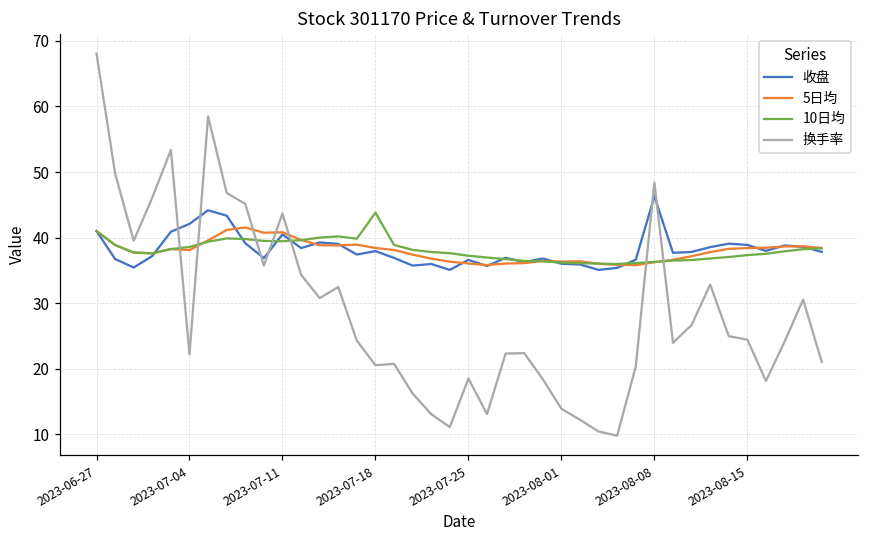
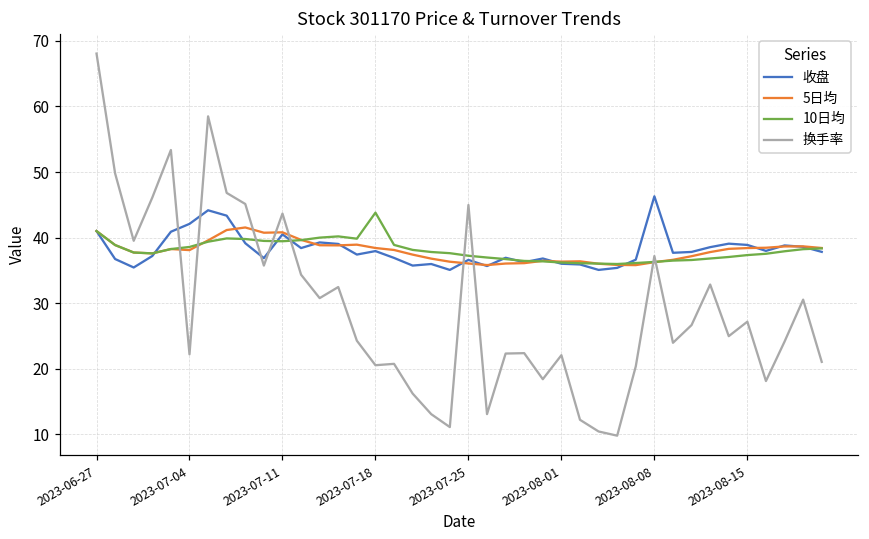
  {
    "收盘": {
      "2023-07-04": 42,
      "2023-07-18": 38,
      "2023-07-25": 37,
      "2023-08-08": 46,
      "2023-08-15": 39
    },
    "5日均": {
      "2023-07-04": 38,
      "2023-07-18": 38,
      "2023-07-25": 36,
      "2023-08-15": 38
    },
    "10日均": {
      "2023-07-04": 39,
      "2023-07-11": 39,
      "2023-07-18": 44,
      "2023-07-25": 37,
      "2023-08-15": 37
    },
    "换手率": {
      "2023-06-27": 68,
      "2023-07-04": 22,
      "2023-07-11": 44,
      "2023-07-18": 21,
-     "2023-07-25": 19,
-     "2023-08-01": 14,
-     "2023-08-08": 48,
-     "2023-08-15": 24
+     "2023-07-25": 45,
+     "2023-08-01": 22,
+     "2023-08-08": 37,
+     "2023-08-15": 27
    }
  }
